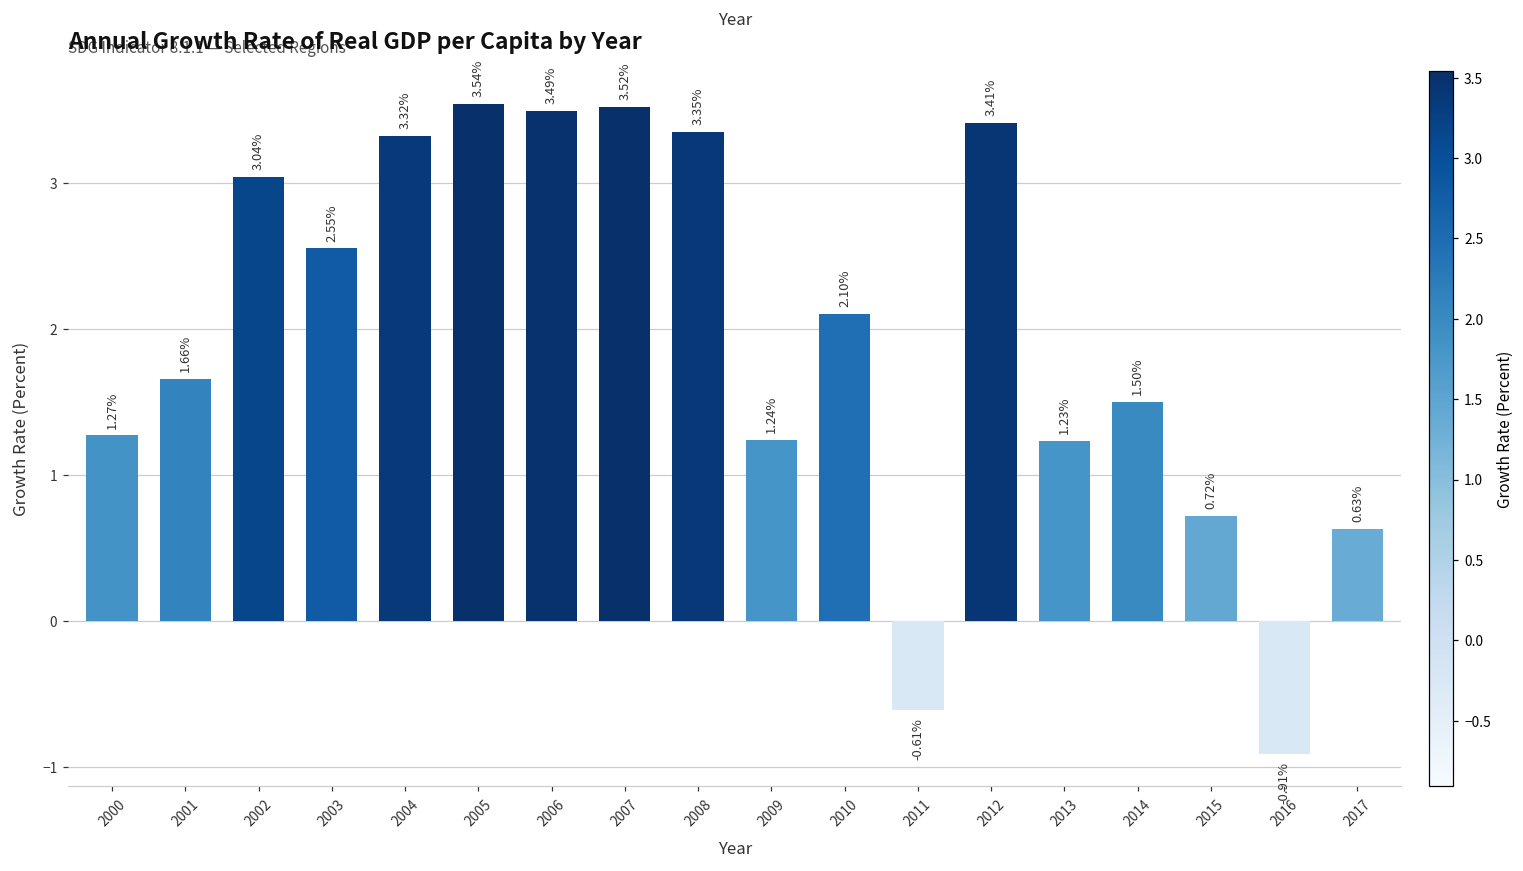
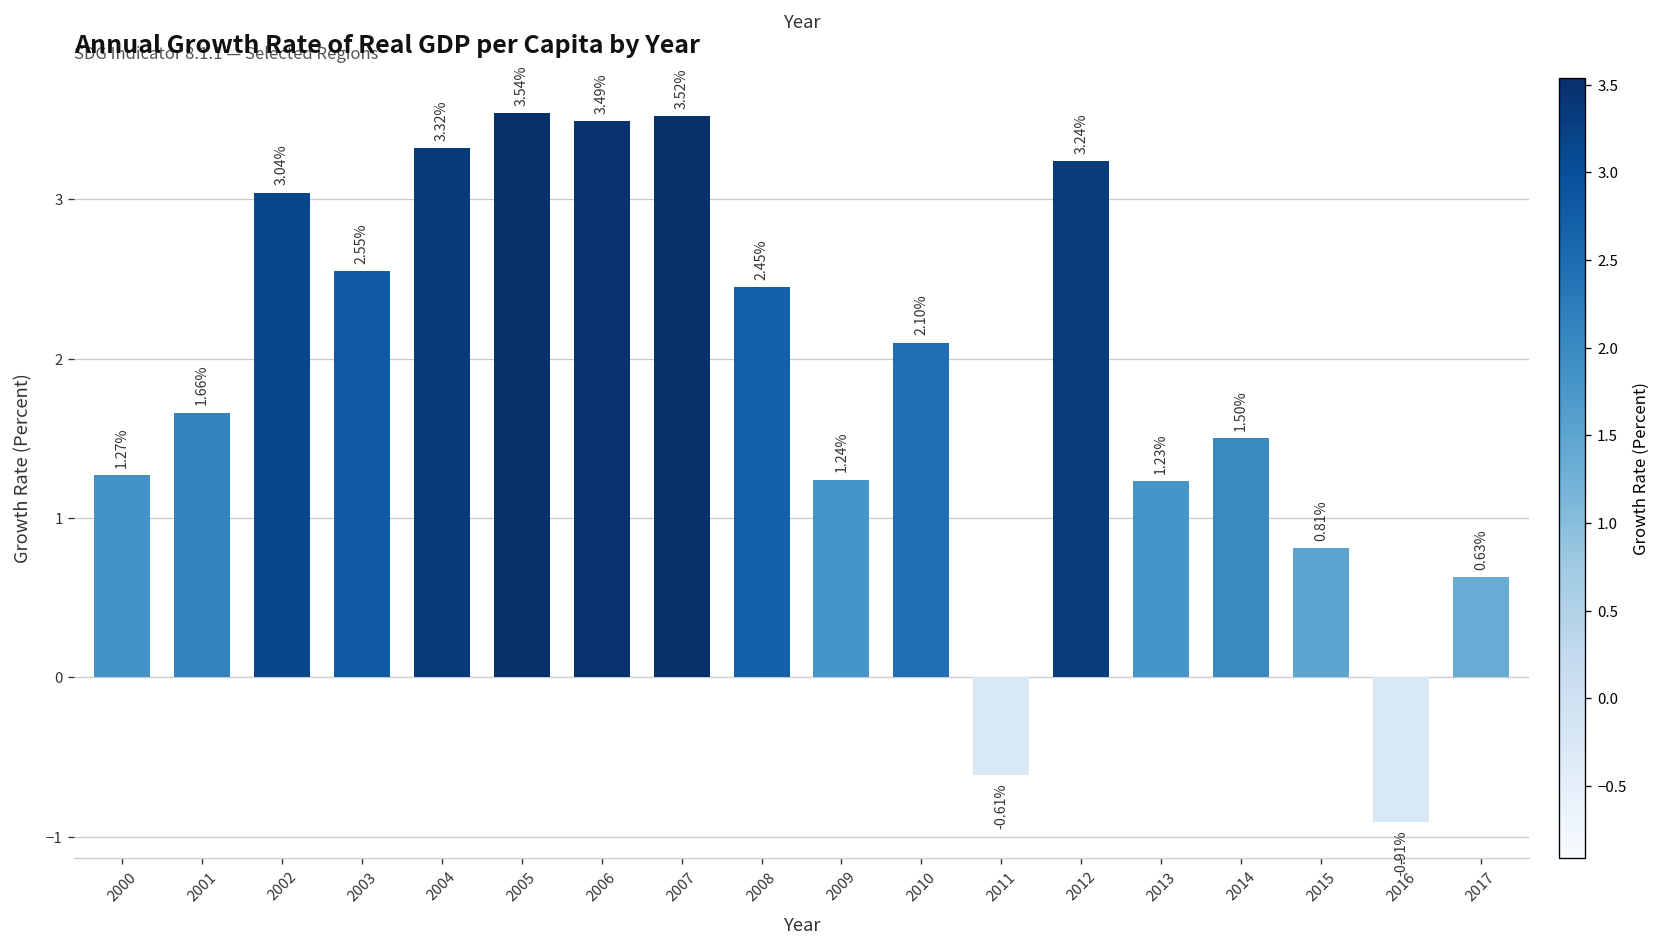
  {
    "2000": "1.27%",
    "2001": "1.66%",
    "2002": "3.04%",
    "2003": "2.55%",
    "2004": "3.32%",
    "2005": "3.54%",
    "2006": "3.49%",
    "2007": "3.52%",
-   "2008": "3.35%",
+   "2008": "2.45%",
    "2009": "1.24%",
    "2010": "2.10%",
    "2011": "-0.61%",
-   "2012": "3.41%",
+   "2012": "3.24%",
    "2013": "1.23%",
    "2014": "1.50%",
-   "2015": "0.72%",
+   "2015": "0.81%",
    "2016": "-0.91%",
    "2017": "0.63%"
  }
